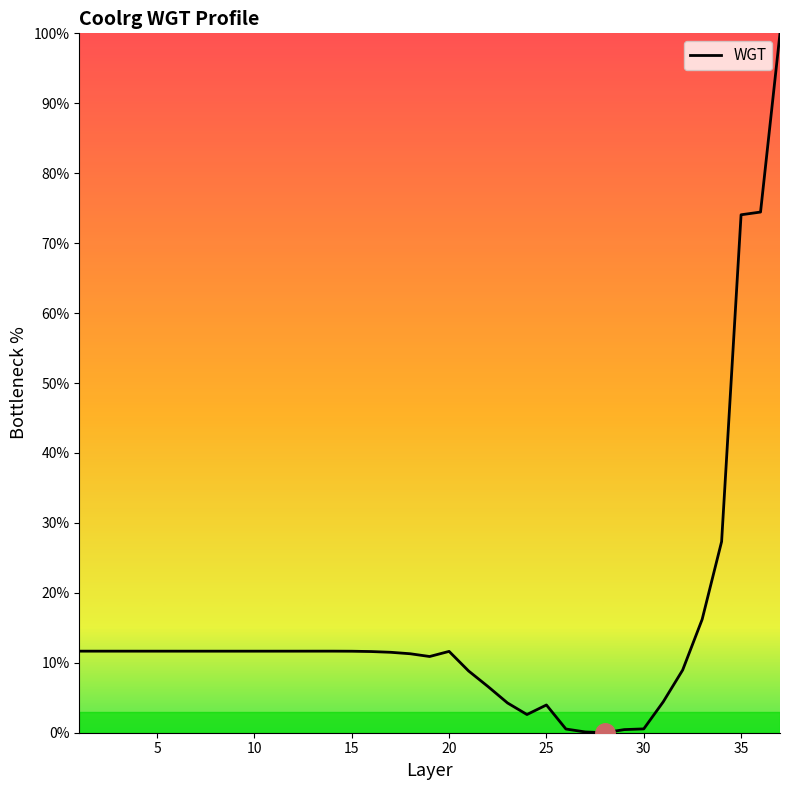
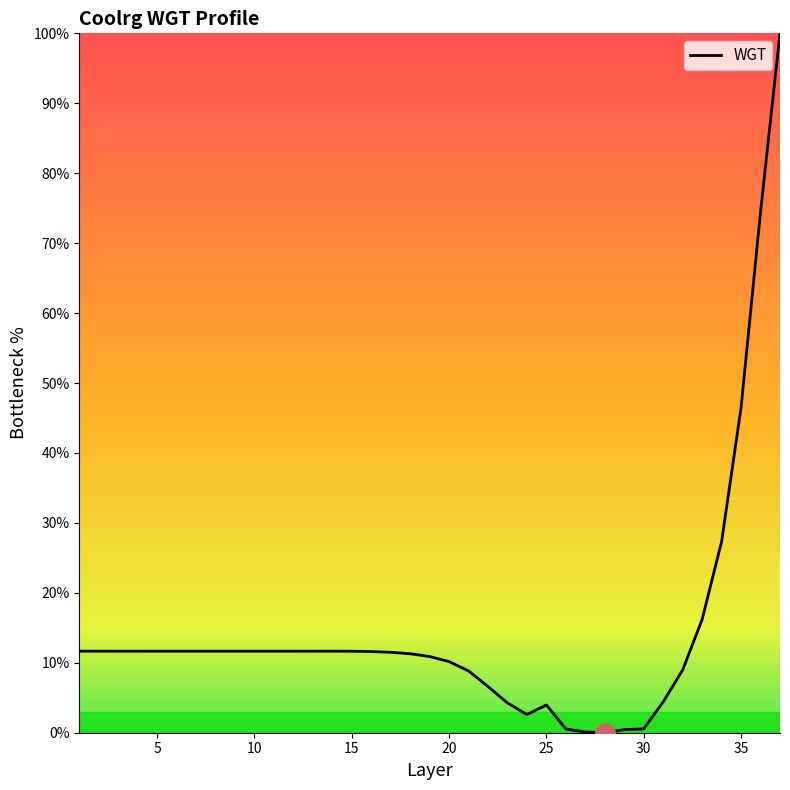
  {
    "WGT": {
      "5": "12%",
      "10": "12%",
      "15": "12%",
-     "20": "12%",
+     "20": "10%",
      "25": "4%",
-     "35": "74%"
+     "35": "46%"
    }
  }
